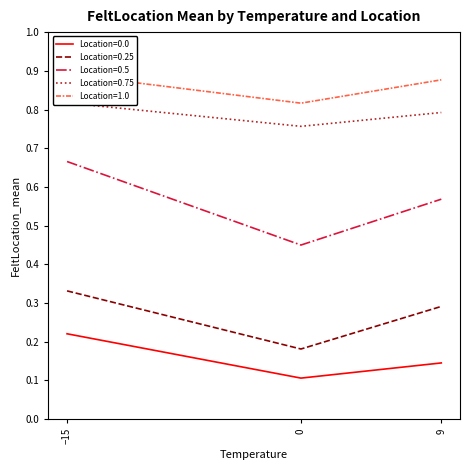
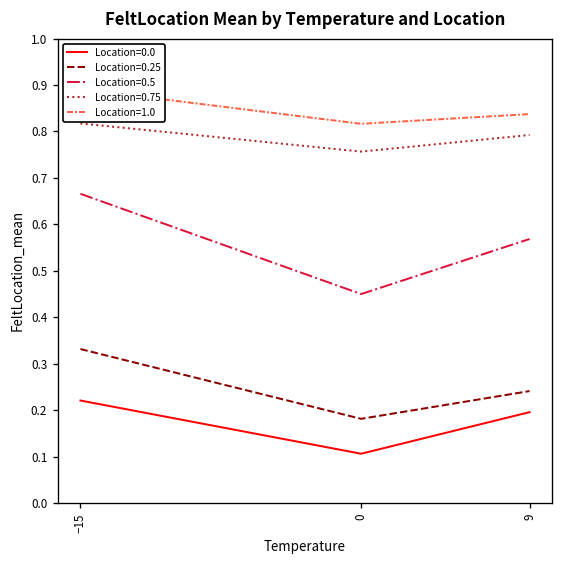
  {
    "Location=0.0": {
      "−15": 0.22,
      "0": 0.11,
-     "9": 0.15
+     "9": 0.20
    },
    "Location=0.25": {
      "−15": 0.33,
      "0": 0.18,
-     "9": 0.29
+     "9": 0.24
    },
    "Location=1.0": {
      "0": 0.82,
-     "9": 0.88
+     "9": 0.84
    }
  }
